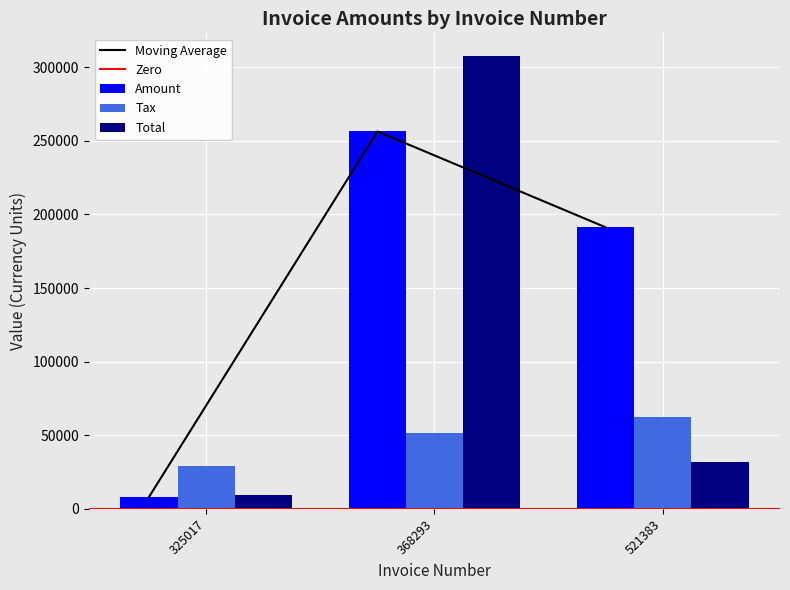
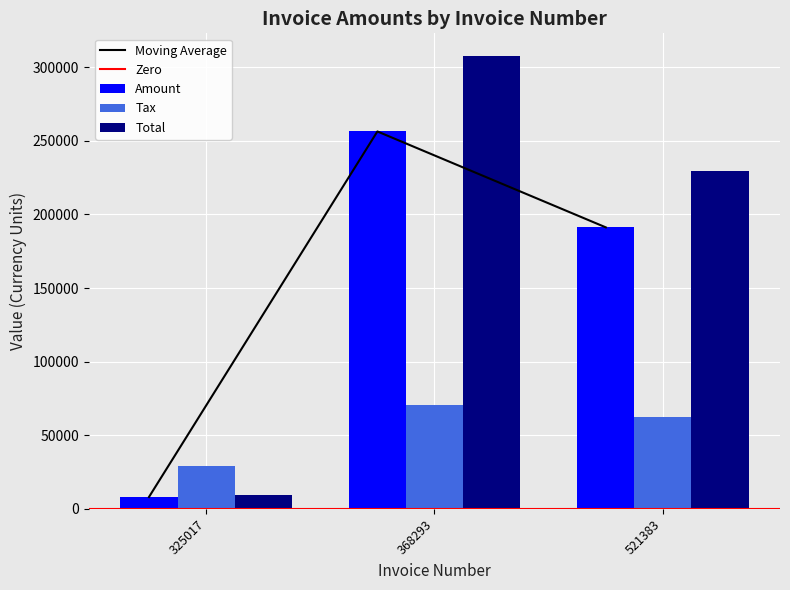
  {
    "Amount": {
      "325017": 8000,
      "368293": 256000,
      "521383": 191000
    },
    "Tax": {
      "325017": 29000,
-     "368293": 51000,
+     "368293": 70000,
      "521383": 63000
    },
    "Total": {
      "325017": 10000,
      "368293": 308000,
-     "521383": 32000
+     "521383": 229000
    }
  }
